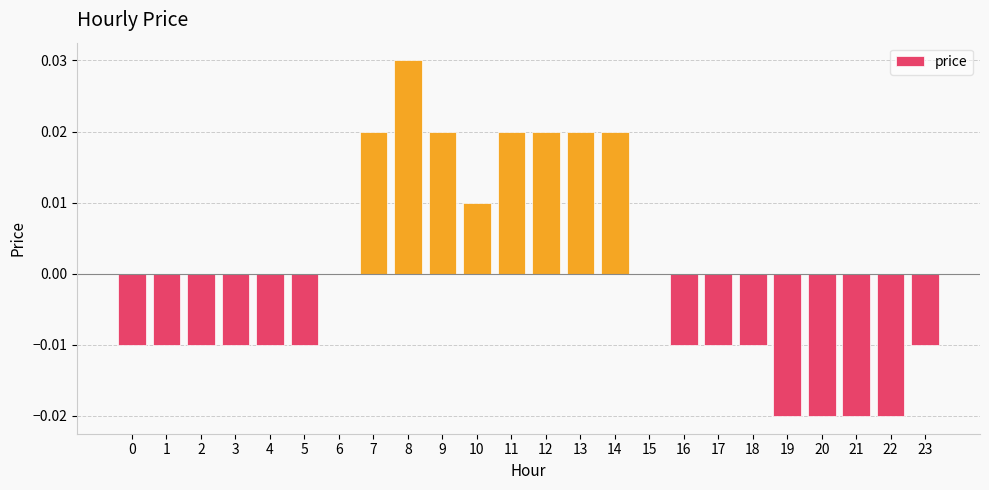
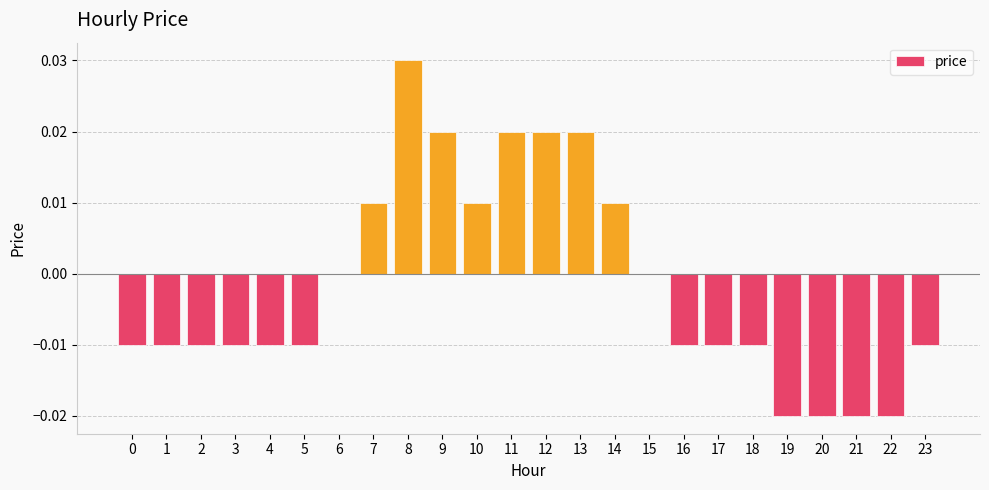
  {
    "0": -0.01,
    "1": -0.01,
    "2": -0.01,
    "3": -0.01,
    "4": -0.01,
    "5": -0.01,
    "6": 0.00,
-   "7": 0.02,
+   "7": 0.01,
    "8": 0.03,
    "9": 0.02,
    "10": 0.01,
    "11": 0.02,
    "12": 0.02,
    "13": 0.02,
-   "14": 0.02,
+   "14": 0.01,
    "15": 0.00,
    "16": -0.01,
    "17": -0.01,
    "18": -0.01,
    "19": -0.02,
    "20": -0.02,
    "21": -0.02,
    "22": -0.02,
    "23": -0.01
  }
